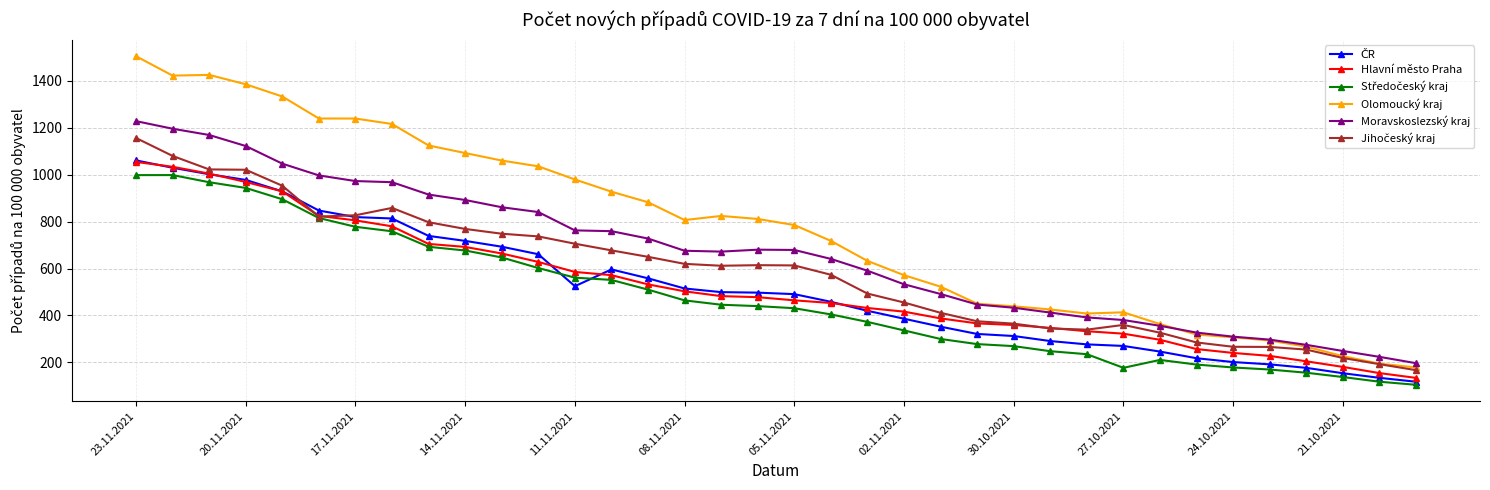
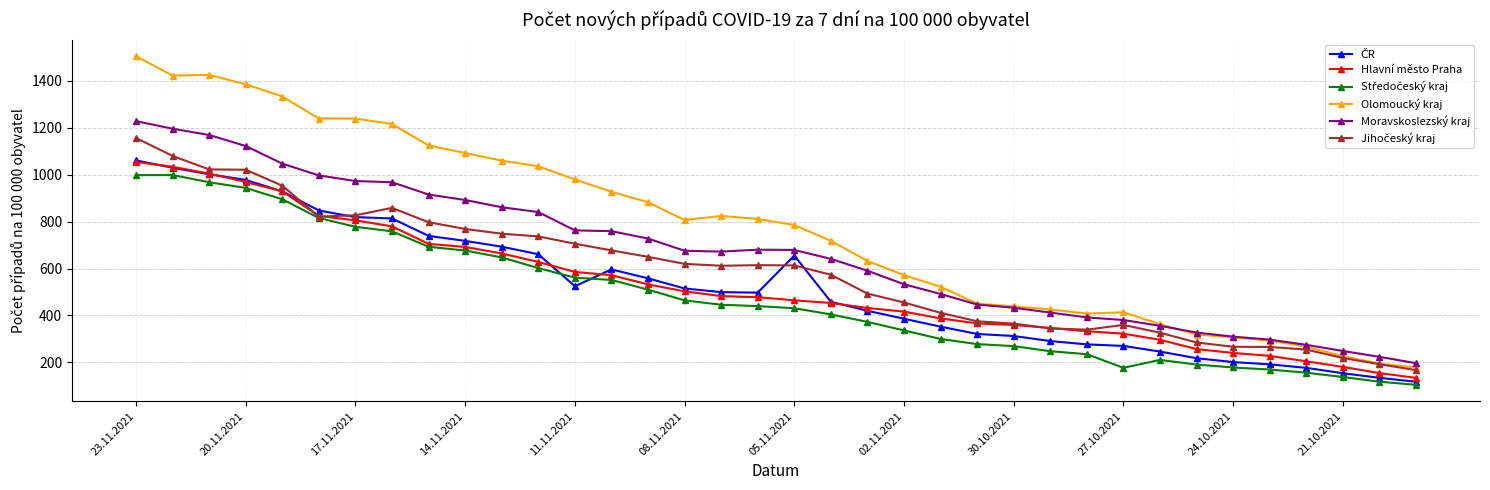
  {
    "ČR": {
      "14.11.2021": 720,
      "11.11.2021": 520,
      "08.11.2021": 510,
-     "05.11.2021": 490,
+     "05.11.2021": 660,
      "02.11.2021": 390,
      "30.10.2021": 310,
      "27.10.2021": 270,
      "24.10.2021": 200,
      "21.10.2021": 150
    },
    "Hlavní město Praha": {
      "17.11.2021": 810,
      "14.11.2021": 690,
      "11.11.2021": 590,
      "08.11.2021": 500,
      "05.11.2021": 460,
      "02.11.2021": 420,
      "27.10.2021": 320,
      "24.10.2021": 240,
      "21.10.2021": 180
    },
    "Středočeský kraj": {
      "23.11.2021": 1000,
      "20.11.2021": 940,
      "17.11.2021": 780,
      "14.11.2021": 680,
      "11.11.2021": 560,
      "08.11.2021": 460,
      "05.11.2021": 430,
      "02.11.2021": 340,
      "30.10.2021": 270,
      "27.10.2021": 180,
      "24.10.2021": 180,
      "21.10.2021": 140
    },
    "Olomoucký kraj": {
      "23.11.2021": 1500,
      "20.11.2021": 1390,
      "17.11.2021": 1240,
      "14.11.2021": 1090,
      "11.11.2021": 980,
      "08.11.2021": 810,
      "05.11.2021": 790,
      "02.11.2021": 570,
      "27.10.2021": 410
    },
    "Moravskoslezský kraj": {
      "23.11.2021": 1230,
      "20.11.2021": 1120,
      "17.11.2021": 970,
      "14.11.2021": 890,
      "11.11.2021": 760,
      "08.11.2021": 680,
      "05.11.2021": 680,
      "02.11.2021": 530,
      "27.10.2021": 380,
      "21.10.2021": 250
    },
    "Jihočeský kraj": {
      "23.11.2021": 1160,
      "20.11.2021": 1020,
      "14.11.2021": 770,
      "11.11.2021": 710,
      "08.11.2021": 620,
      "05.11.2021": 610,
      "02.11.2021": 460,
      "27.10.2021": 360,
      "24.10.2021": 270
    }
  }
